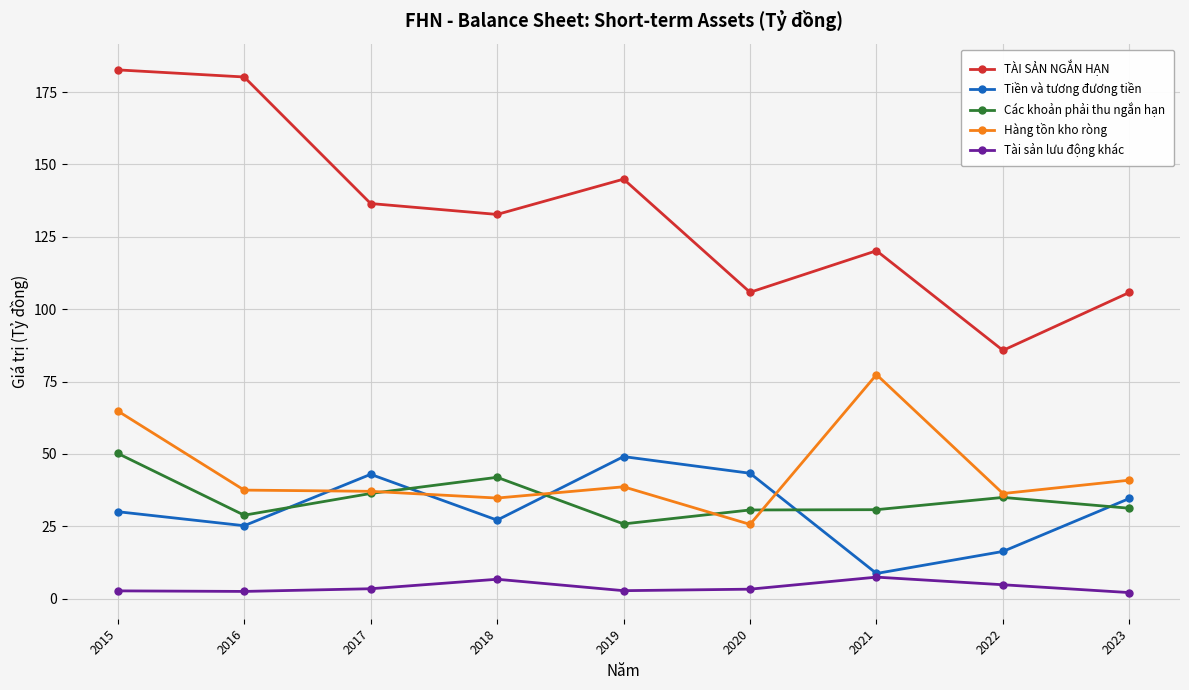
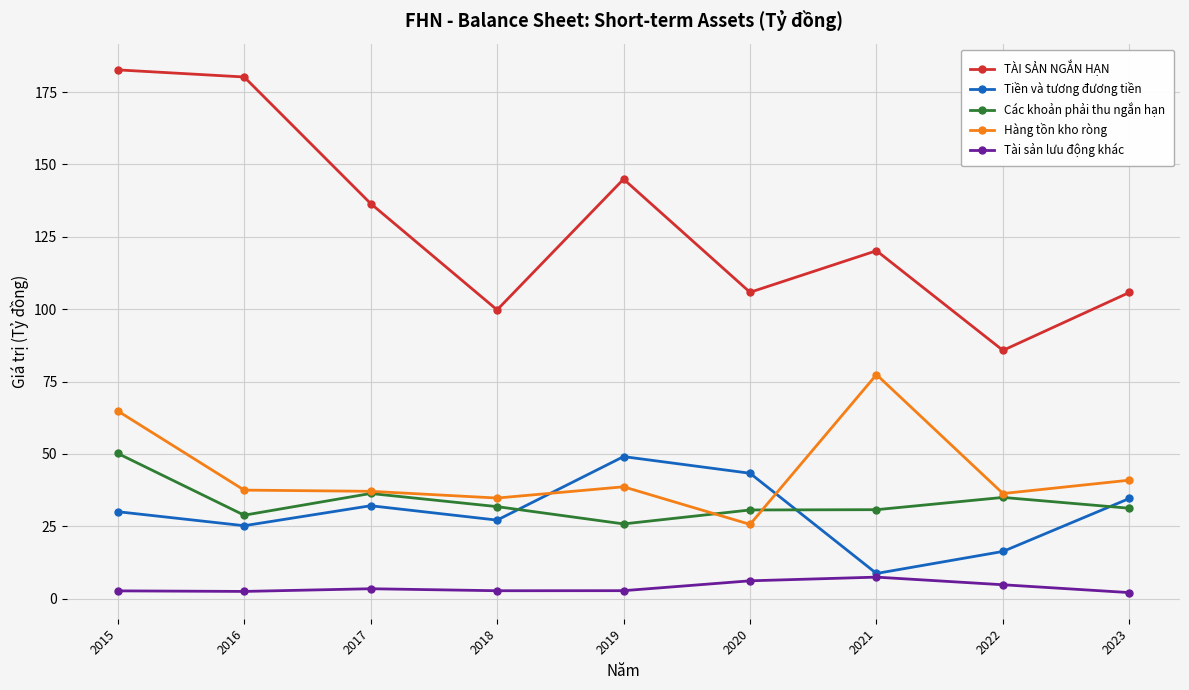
  {
    "TÀI SẢN NGẮN HẠN": {
      "2015": 183,
      "2016": 180,
      "2017": 136,
-     "2018": 133,
+     "2018": 100,
      "2019": 145,
      "2020": 106,
      "2021": 120,
      "2022": 86,
      "2023": 106
    },
    "Tiền và tương đương tiền": {
      "2015": 30,
      "2016": 25,
-     "2017": 43,
+     "2017": 32,
      "2018": 27,
      "2019": 49,
      "2020": 43,
      "2021": 9,
      "2022": 16,
      "2023": 35
    },
    "Các khoản phải thu ngắn hạn": {
      "2015": 50,
      "2016": 29,
-     "2018": 42,
+     "2018": 32,
      "2019": 26,
      "2020": 31,
      "2021": 31,
      "2022": 35,
      "2023": 31
    },
    "Hàng tồn kho ròng": {
      "2015": 65,
      "2016": 38,
      "2018": 35,
      "2019": 39,
      "2020": 26,
      "2021": 77,
      "2022": 36,
      "2023": 41
    },
    "Tài sản lưu động khác": {
      "2015": 3,
      "2016": 3,
      "2017": 3,
-     "2018": 7,
+     "2018": 3,
      "2019": 3,
-     "2020": 3,
+     "2020": 6,
      "2021": 7,
      "2022": 5,
      "2023": 2
    }
  }
